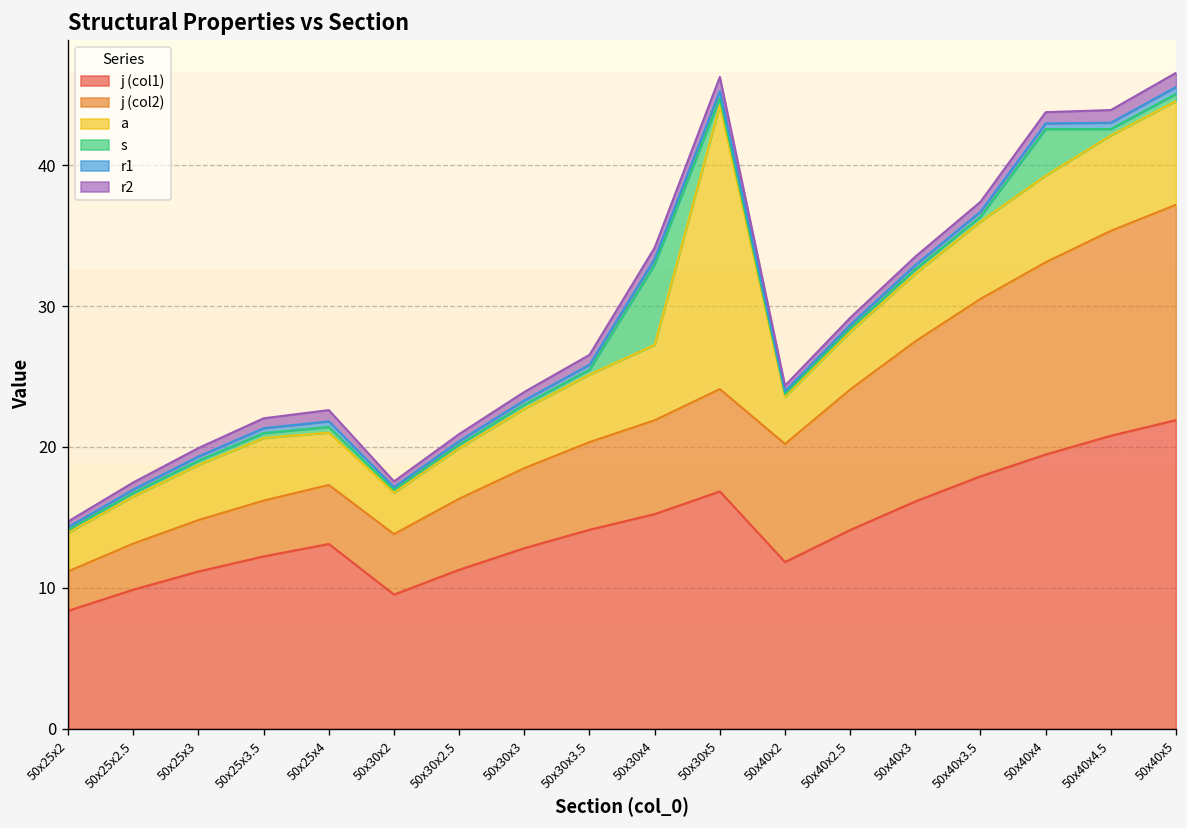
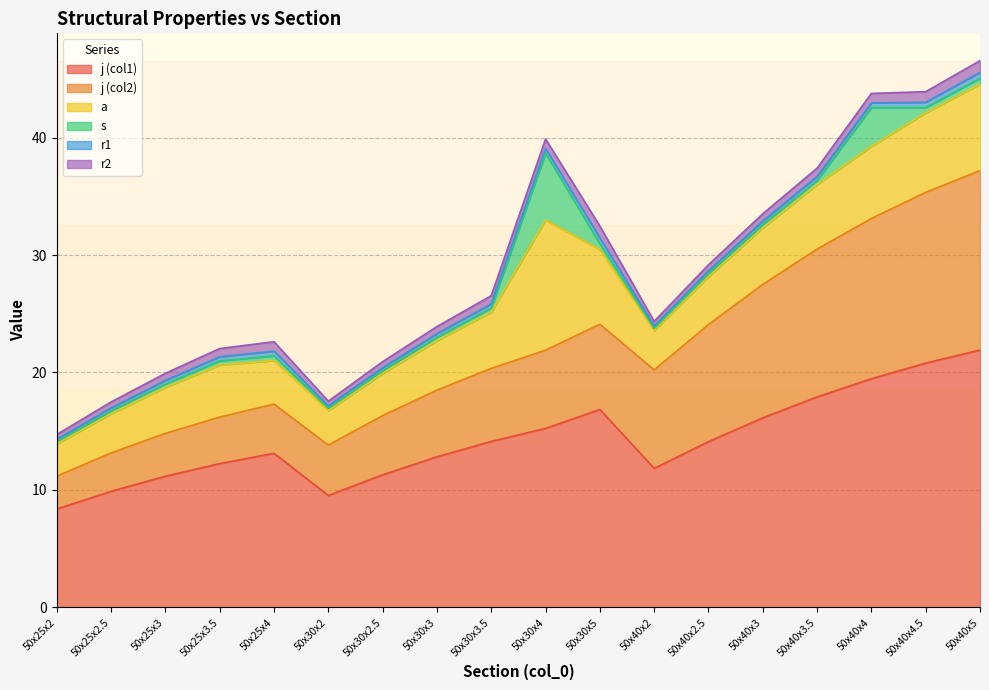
  {
    "a": {
      "50x25x2.5": 3.3,
      "50x25x3": 3.9,
      "50x25x3.5": 4.4,
      "50x25x4": 3.7,
      "50x30x2.5": 3.6,
      "50x30x3": 4.2,
      "50x30x3.5": 4.8,
-     "50x30x4": 5.4,
-     "50x30x5": 20.2,
+     "50x30x4": 11.1,
+     "50x30x5": 6.4,
      "50x40x2.5": 4.1,
      "50x40x3": 4.8,
      "50x40x3.5": 5.5,
      "50x40x4": 6.1,
      "50x40x4.5": 6.8,
      "50x40x5": 7.4
    },
    "s": {
      "50x25x2.5": 0.3,
      "50x25x3": 0.3,
      "50x25x3.5": 0.4,
      "50x25x4": 0.4,
      "50x30x2.5": 0.3,
      "50x30x3": 0.3,
      "50x30x3.5": 0.4,
      "50x30x4": 5.7,
      "50x30x5": 0.5,
      "50x40x2.5": 0.3,
      "50x40x3": 0.3,
      "50x40x3.5": 0.4,
      "50x40x4": 3.3,
      "50x40x4.5": 0.5,
      "50x40x5": 0.5
    },
    "r1": {
      "50x25x2.5": 0.3,
      "50x25x3": 0.3,
      "50x25x3.5": 0.4,
      "50x25x4": 0.4,
      "50x30x2.5": 0.3,
      "50x30x3": 0.3,
      "50x30x3.5": 0.4,
      "50x30x4": 0.4,
      "50x30x5": 0.5,
      "50x40x2.5": 0.3,
      "50x40x3": 0.3,
      "50x40x3.5": 0.4,
      "50x40x4": 0.4,
      "50x40x4.5": 0.5,
      "50x40x5": 0.5
    },
    "r2": {
      "50x25x2": 0.4,
      "50x25x2.5": 0.5,
      "50x25x3": 0.6,
      "50x25x3.5": 0.7,
      "50x25x4": 0.8,
      "50x30x2": 0.4,
      "50x30x2.5": 0.5,
      "50x30x3": 0.6,
      "50x30x3.5": 0.7,
      "50x30x4": 0.8,
      "50x30x5": 1.0,
      "50x40x2": 0.4,
      "50x40x2.5": 0.5,
      "50x40x3": 0.6,
      "50x40x3.5": 0.7,
      "50x40x4": 0.8,
      "50x40x4.5": 0.9,
      "50x40x5": 1.0
    }
  }
